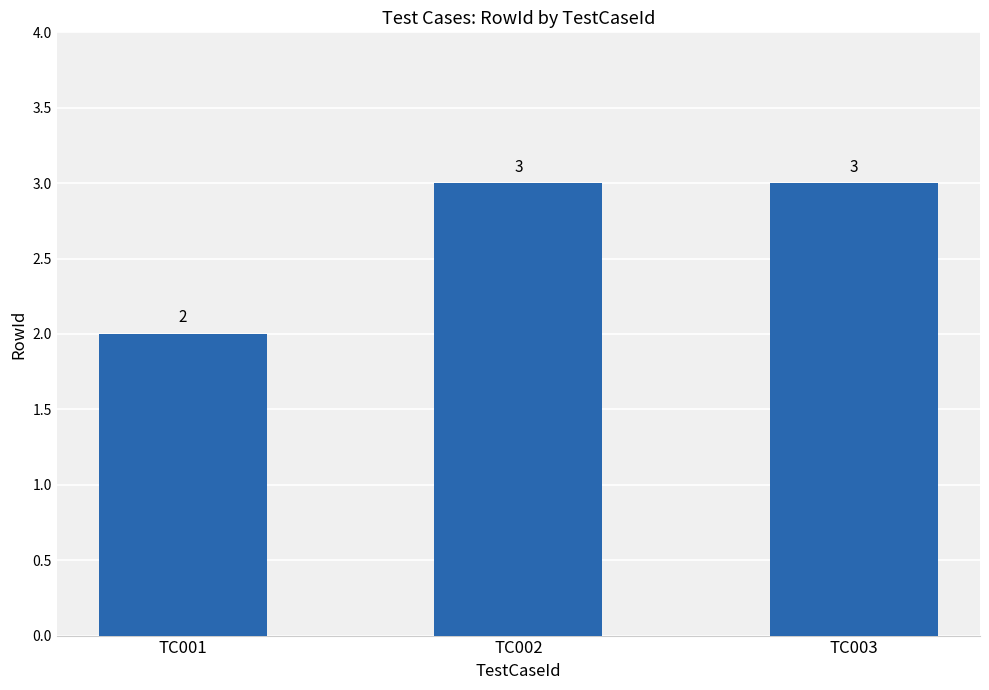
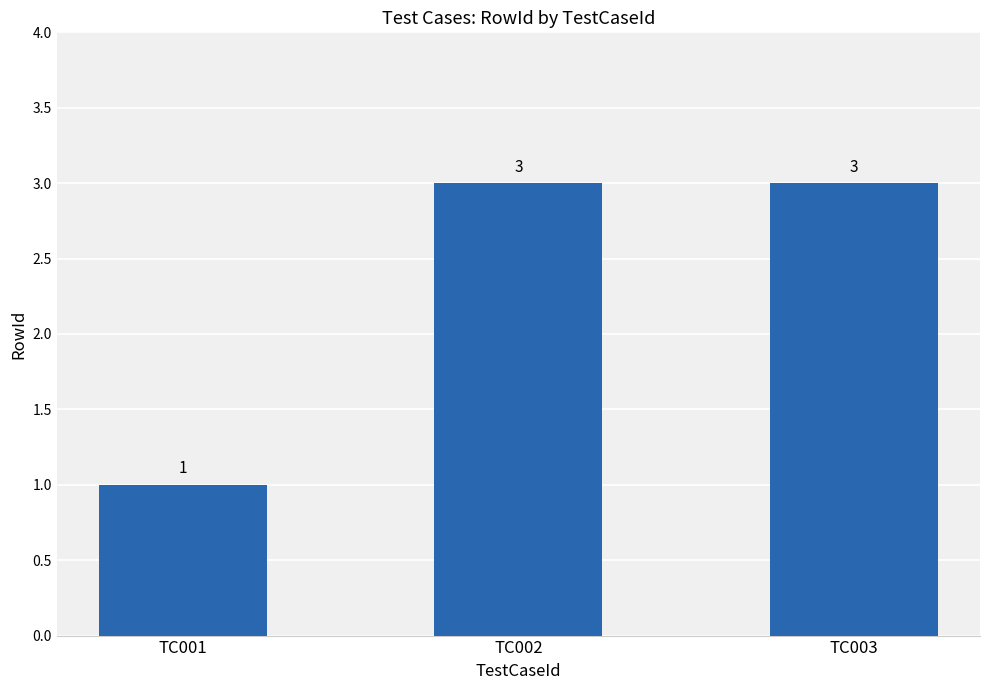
  {
-   "TC001": 2,
+   "TC001": 1,
    "TC002": 3,
    "TC003": 3
  }
